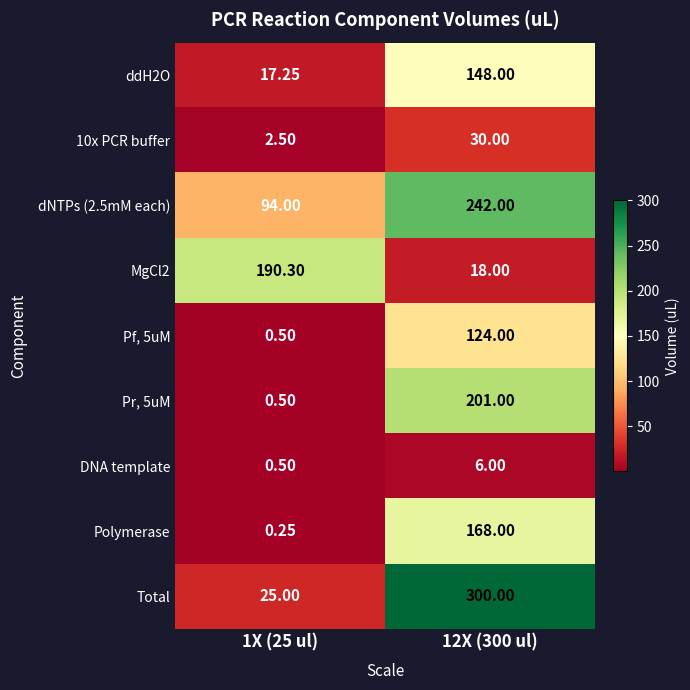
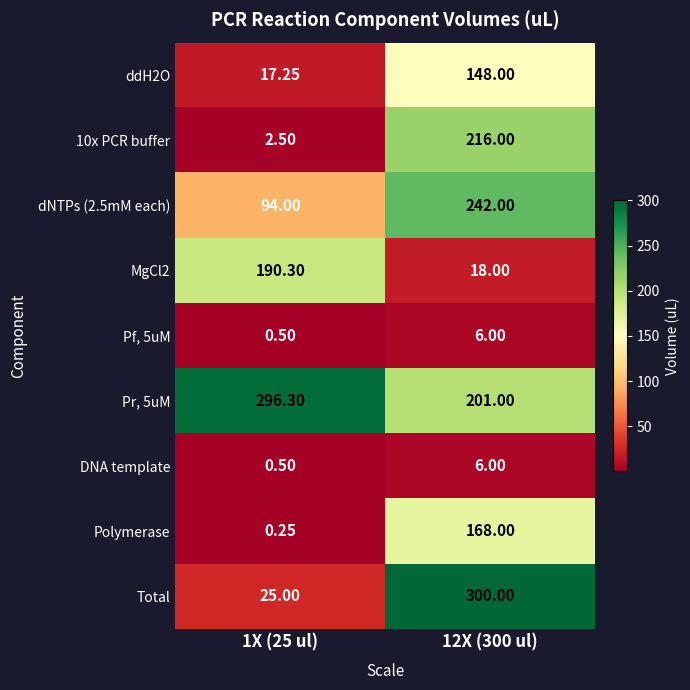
  {
    "ddH2O": {
      "1X (25 ul)": 17.25,
      "12X (300 ul)": 148.00
    },
    "10x PCR buffer": {
      "1X (25 ul)": 2.50,
-     "12X (300 ul)": 30.00
+     "12X (300 ul)": 216.00
    },
    "dNTPs (2.5mM each)": {
      "1X (25 ul)": 94.00,
      "12X (300 ul)": 242.00
    },
    "MgCl2": {
      "1X (25 ul)": 190.30,
      "12X (300 ul)": 18.00
    },
    "Pf, 5uM": {
      "1X (25 ul)": 0.50,
-     "12X (300 ul)": 124.00
+     "12X (300 ul)": 6.00
    },
    "Pr, 5uM": {
-     "1X (25 ul)": 0.50,
+     "1X (25 ul)": 296.30,
      "12X (300 ul)": 201.00
    },
    "DNA template": {
      "1X (25 ul)": 0.50,
      "12X (300 ul)": 6.00
    },
    "Polymerase": {
      "1X (25 ul)": 0.25,
      "12X (300 ul)": 168.00
    },
    "Total": {
      "1X (25 ul)": 25.00,
      "12X (300 ul)": 300.00
    }
  }
